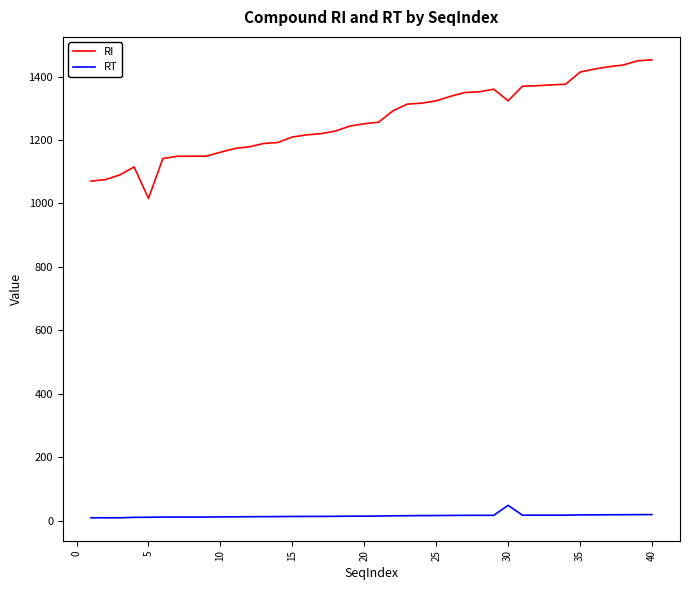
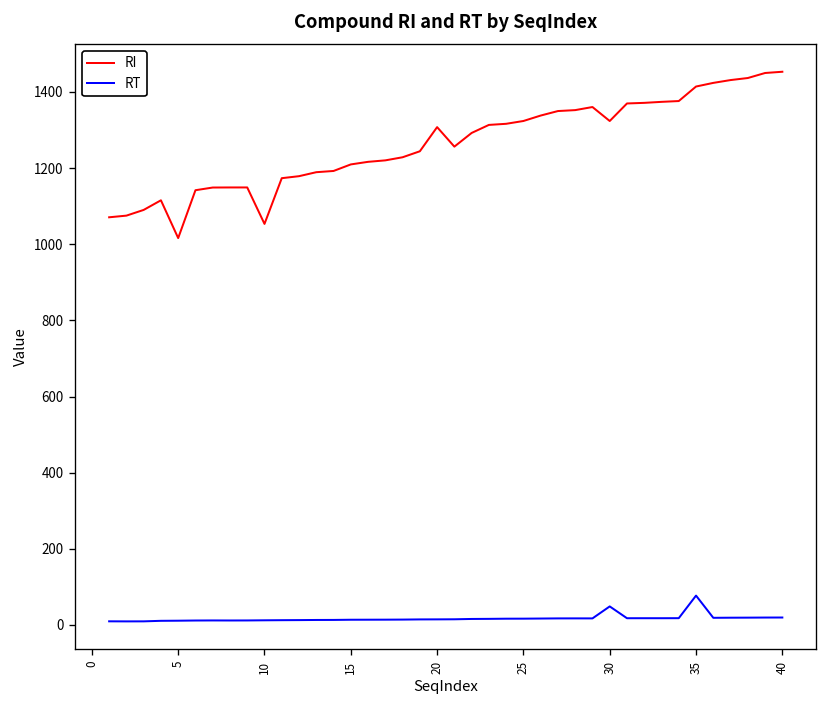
  {
    "RI": {
      "5": 1020,
-     "10": 1160,
+     "10": 1050,
      "15": 1210,
-     "20": 1250,
+     "20": 1310,
      "25": 1320,
      "30": 1320,
      "35": 1410,
      "40": 1450
    },
    "RT": {
      "5": 10,
      "10": 10,
      "15": 10,
      "20": 10,
      "25": 20,
      "30": 50,
-     "35": 20,
+     "35": 80,
      "40": 20
    }
  }
